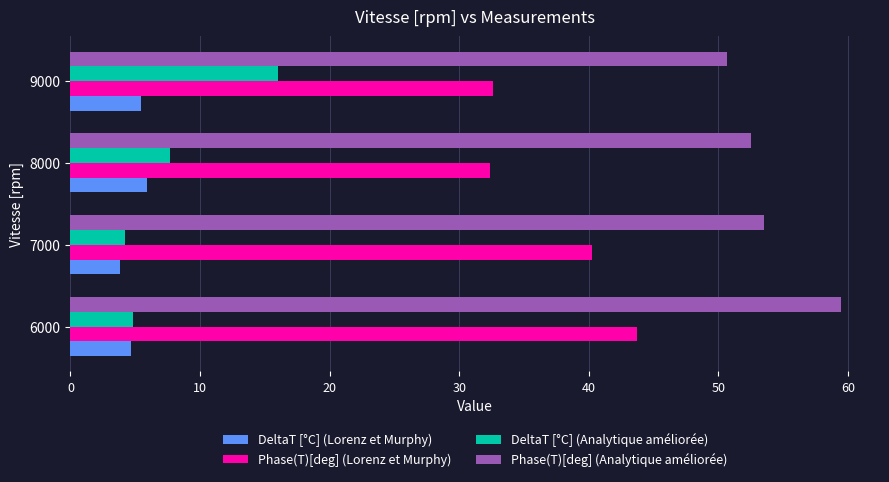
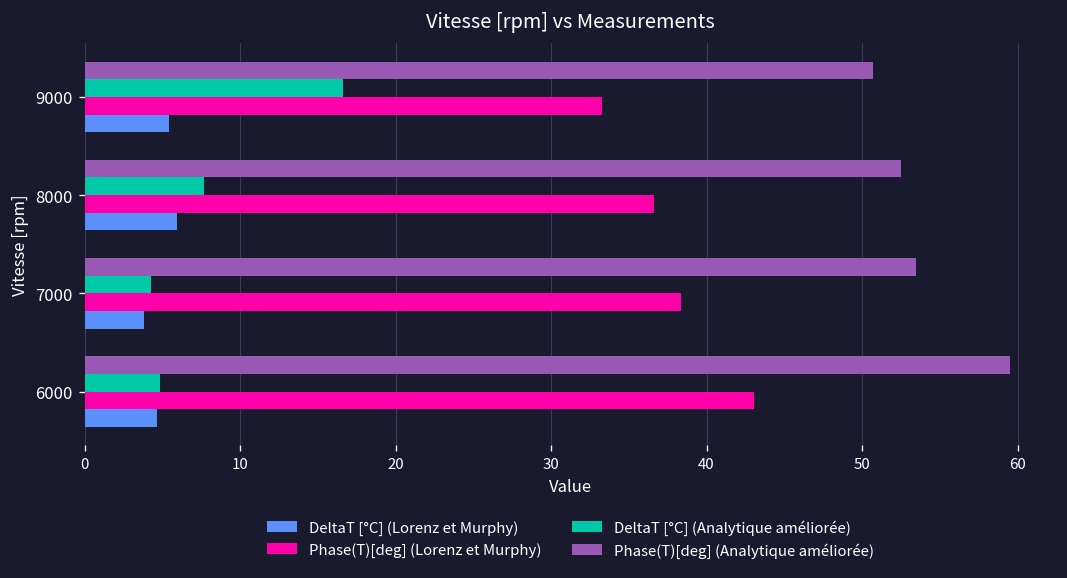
  {
    "DeltaT [°C] (Lorenz et Murphy)": {
      "9000": 5.4,
      "8000": 5.9,
      "7000": 3.8,
      "6000": 4.7
    },
    "Phase(T)[deg] (Lorenz et Murphy)": {
-     "9000": 32.6,
-     "8000": 32.4,
-     "7000": 40.2,
-     "6000": 43.8
+     "9000": 33.3,
+     "8000": 36.6,
+     "7000": 38.3,
+     "6000": 43.0
    },
    "DeltaT [°C] (Analytique améliorée)": {
-     "9000": 16.0,
+     "9000": 16.6,
      "8000": 7.7,
      "7000": 4.2,
      "6000": 4.8
    },
    "Phase(T)[deg] (Analytique améliorée)": {
      "9000": 50.7,
      "8000": 52.5,
      "7000": 53.5,
      "6000": 59.5
    }
  }
